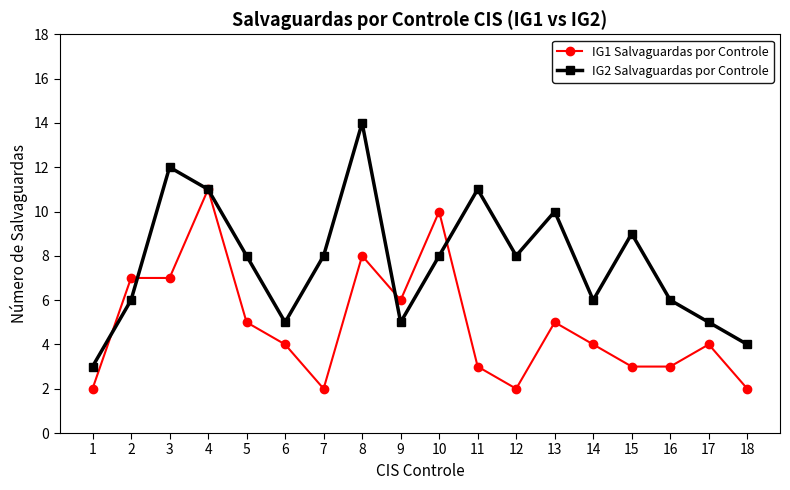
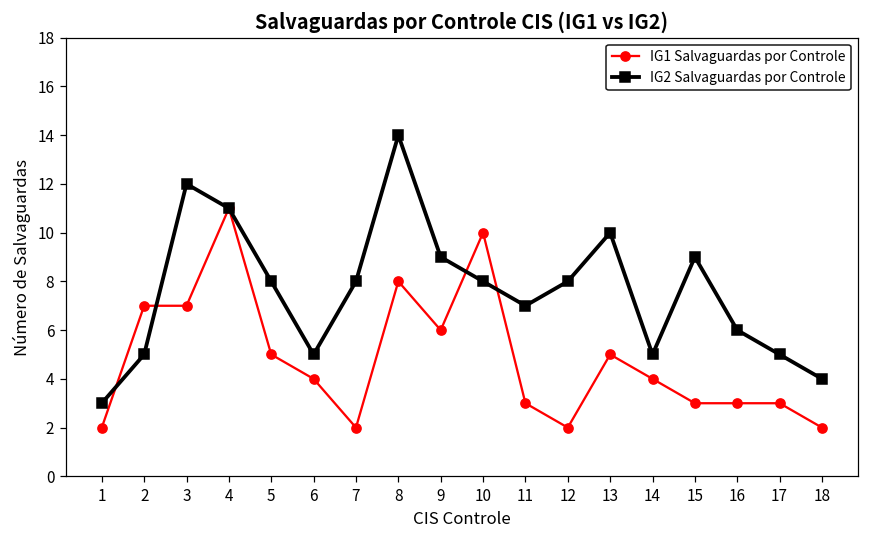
  {
    "IG1 Salvaguardas por Controle": {
      "1": 2,
      "2": 7,
      "3": 7,
      "5": 5,
      "6": 4,
      "7": 2,
      "8": 8,
      "9": 6,
      "10": 10,
      "11": 3,
      "12": 2,
      "13": 5,
      "14": 4,
      "15": 3,
      "16": 3,
-     "17": 4,
+     "17": 3,
      "18": 2
    },
    "IG2 Salvaguardas por Controle": {
      "1": 3,
-     "2": 6,
+     "2": 5,
      "3": 12,
      "5": 8,
      "6": 5,
      "7": 8,
      "8": 14,
-     "9": 5,
+     "9": 9,
      "10": 8,
-     "11": 11,
+     "11": 7,
      "12": 8,
      "13": 10,
-     "14": 6,
+     "14": 5,
      "15": 9,
      "16": 6,
      "17": 5,
      "18": 4
    }
  }
